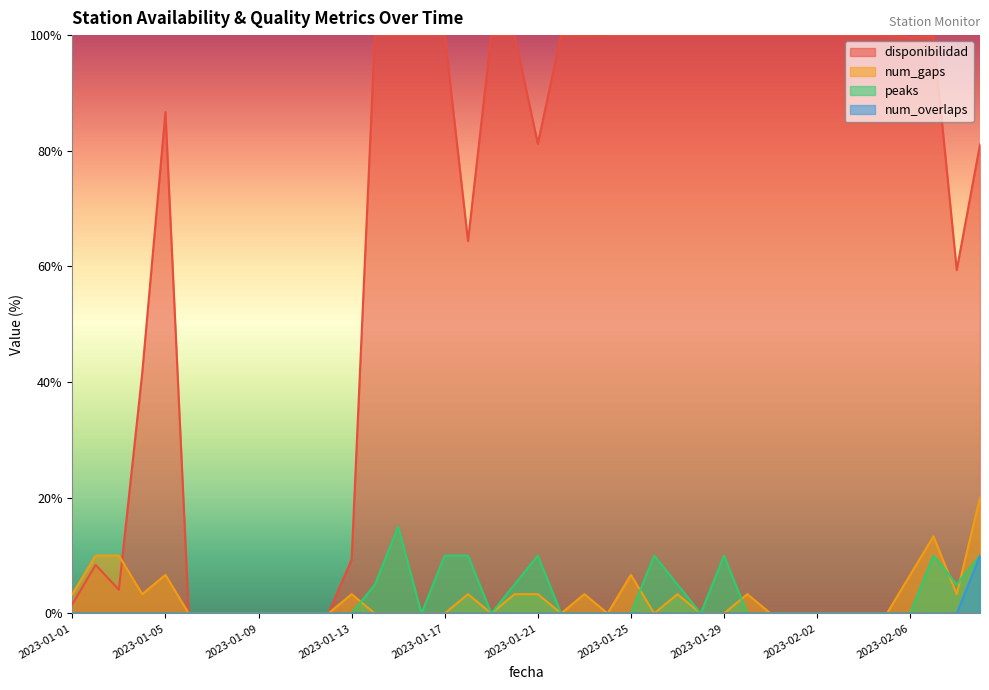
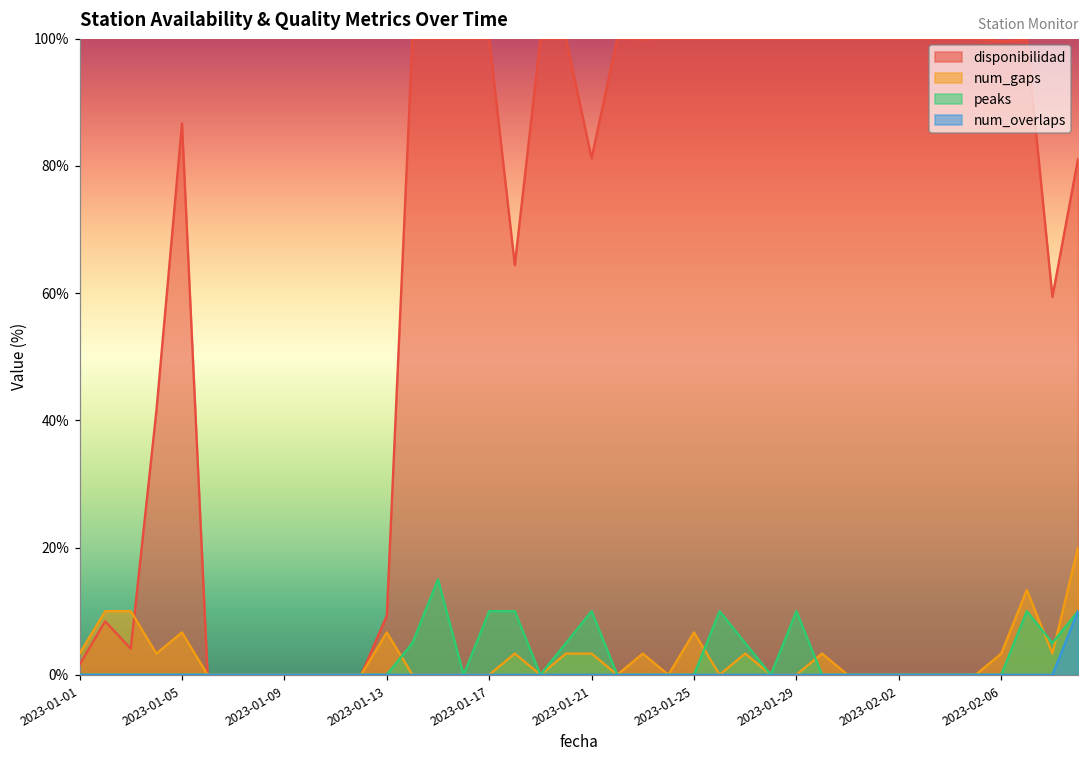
  {
    "disponibilidad": {
      "2023-01-01": "2%",
      "2023-01-05": "87%",
      "2023-01-13": "9%",
      "2023-01-17": "100%",
      "2023-01-21": "81%",
      "2023-01-25": "100%",
      "2023-01-29": "100%",
      "2023-02-02": "100%",
      "2023-02-06": "100%"
    },
    "num_gaps": {
      "2023-01-01": "3%",
      "2023-01-05": "7%",
-     "2023-01-13": "3%",
+     "2023-01-13": "7%",
      "2023-01-21": "3%",
      "2023-01-25": "7%",
-     "2023-02-06": "7%"
+     "2023-02-06": "3%"
    },
    "peaks": {
      "2023-01-17": "10%",
      "2023-01-21": "10%",
      "2023-01-29": "10%"
    },
    "num_overlaps": {
      "2023-01-21": "0%"
    }
  }
